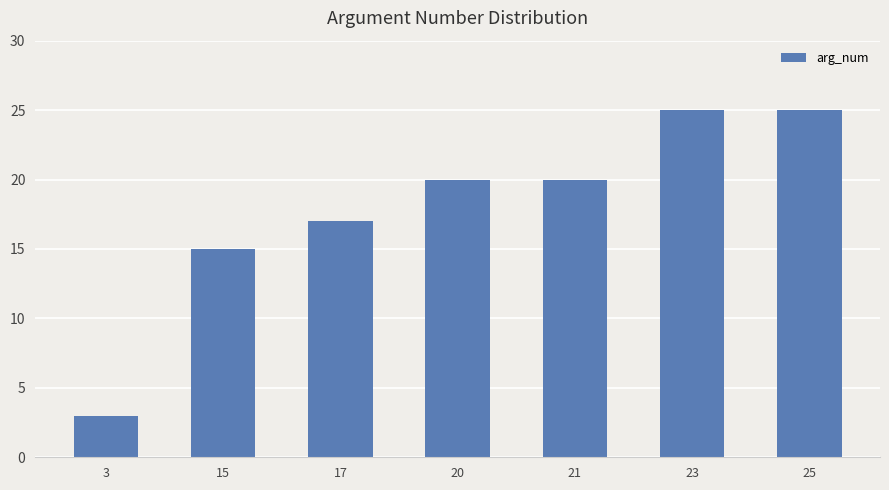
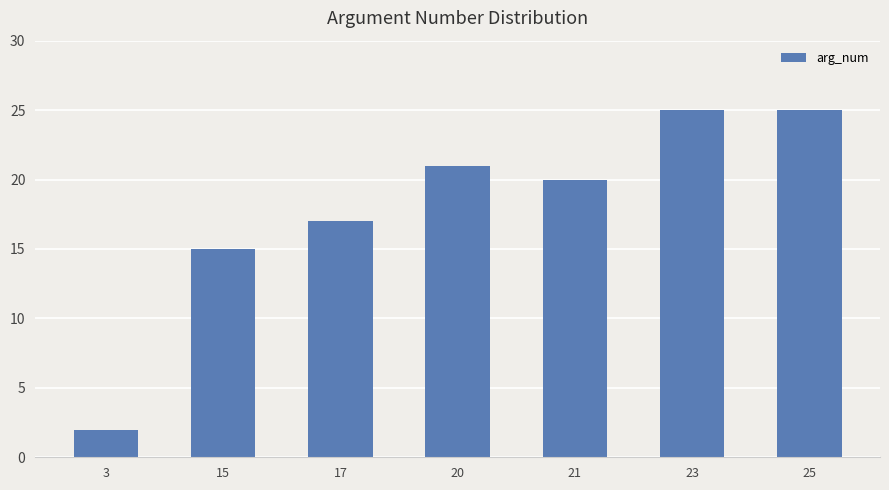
  {
-   "3": 3,
+   "3": 2,
    "15": 15,
    "17": 17,
-   "20": 20,
+   "20": 21,
    "21": 20,
    "23": 25,
    "25": 25
  }
